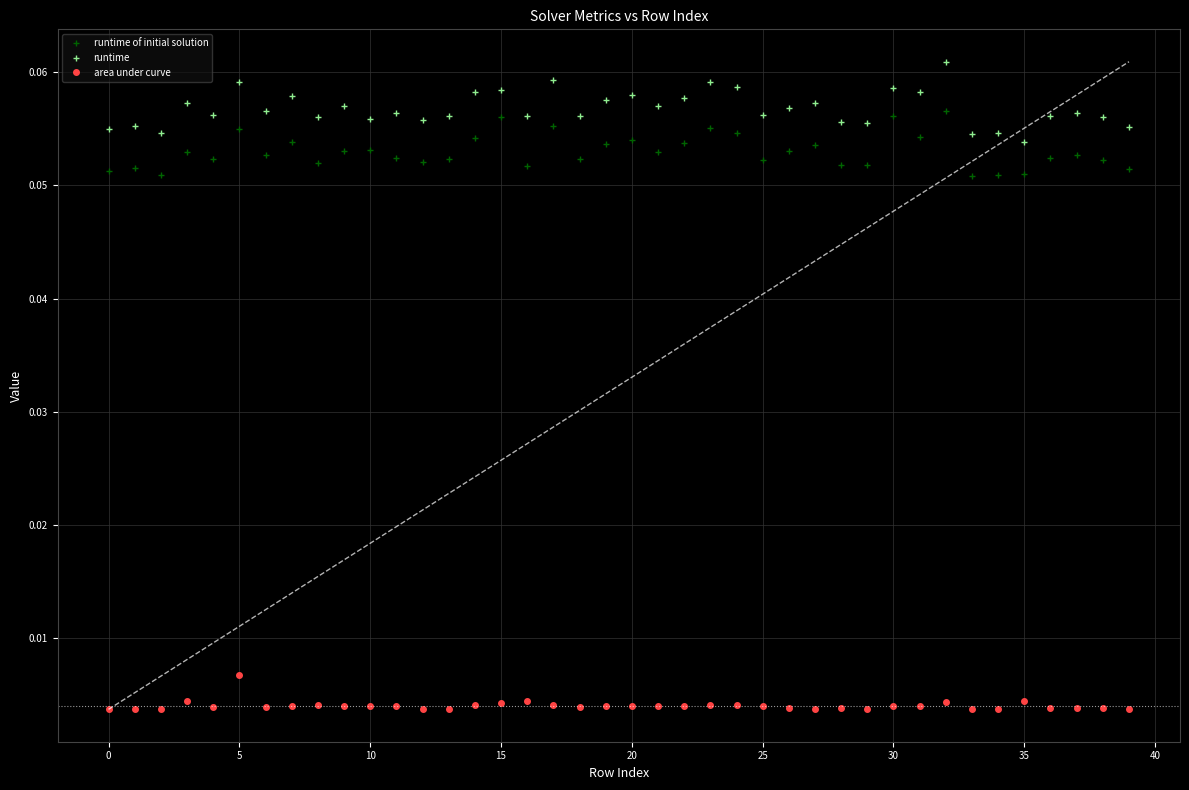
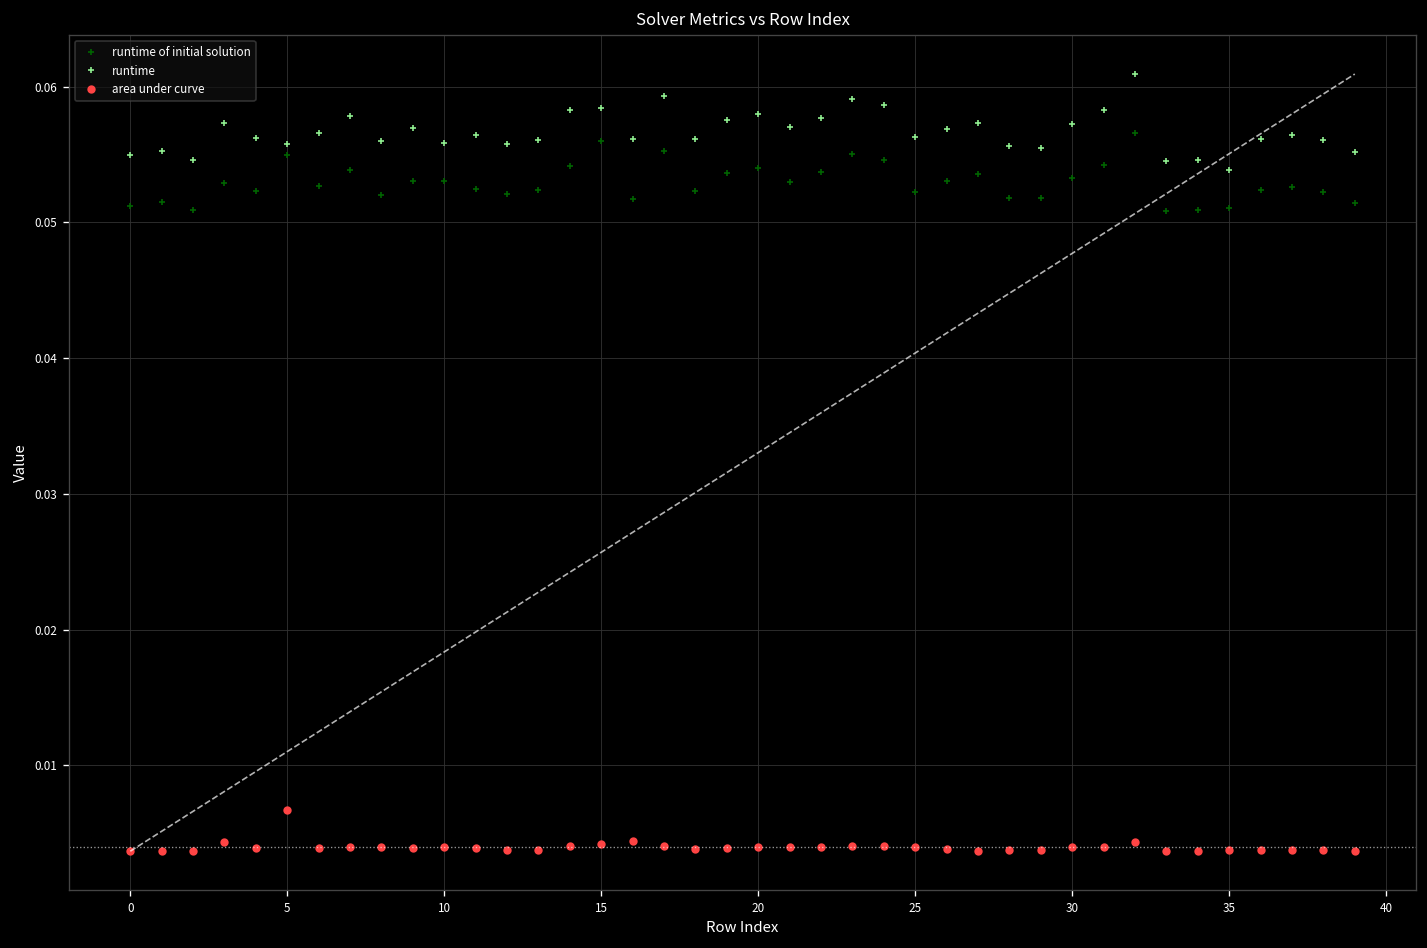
  {
    "runtime of initial solution": {
      "0": 0.0512,
      "5": 0.0550,
      "10": 0.0531,
      "15": 0.0560,
      "20": 0.0540,
      "25": 0.0523,
-     "30": 0.0561,
+     "30": 0.0533,
      "35": 0.0510
    },
    "runtime": {
      "0": 0.0550,
-     "5": 0.0591,
+     "5": 0.0558,
      "10": 0.0559,
      "15": 0.0584,
      "20": 0.0580,
      "25": 0.0563,
-     "30": 0.0586,
+     "30": 0.0573,
      "35": 0.0538
    },
    "area under curve": {
      "5": 0.0067,
      "10": 0.0040,
      "15": 0.0043,
      "20": 0.0040,
      "25": 0.0040,
      "30": 0.0040,
-     "35": 0.0045
+     "35": 0.0037
    }
  }
